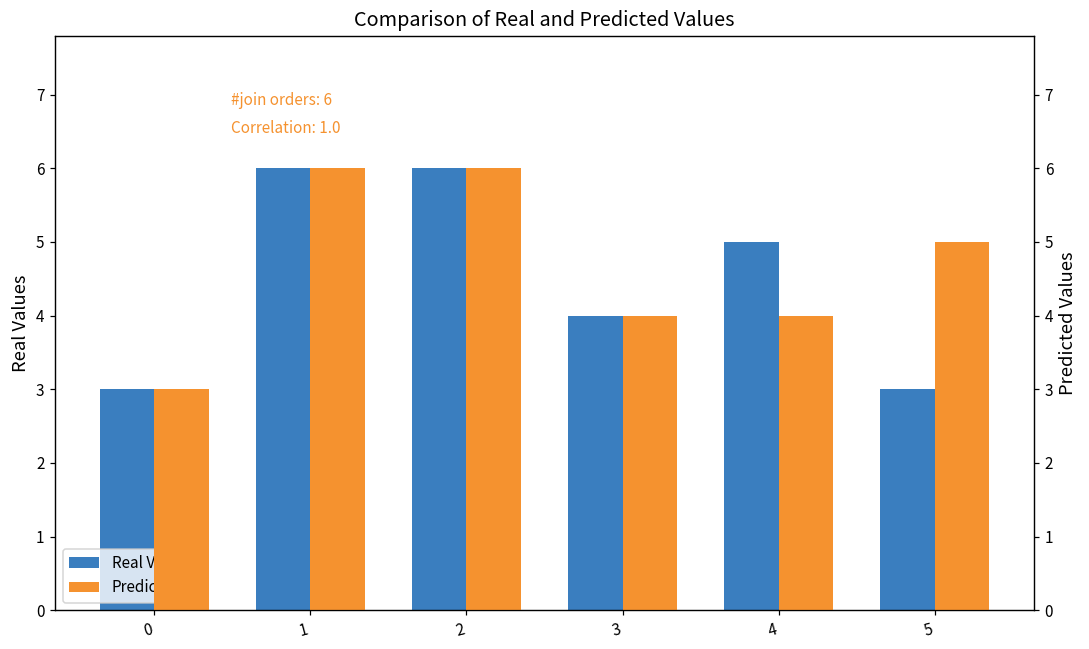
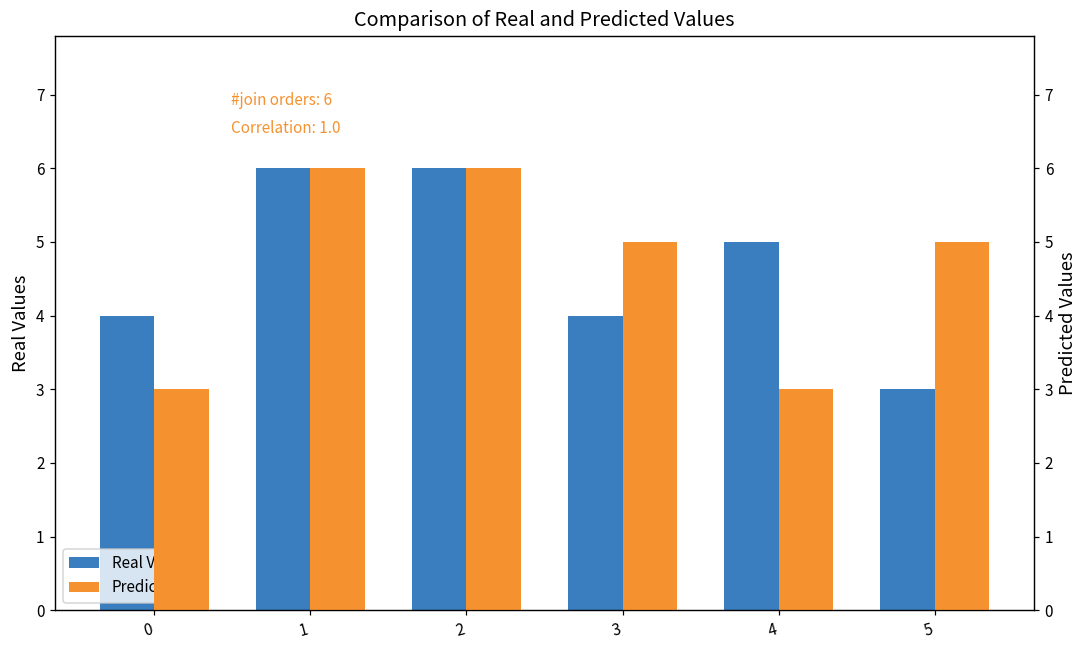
  {
    "Real Values": {
-     "0": 3,
+     "0": 4,
      "1": 6,
      "2": 6,
      "3": 4,
      "4": 5,
      "5": 3
    },
    "Predicted": {
      "0": 3,
      "1": 6,
      "2": 6,
-     "3": 4,
-     "4": 4,
+     "3": 5,
+     "4": 3,
      "5": 5
    }
  }
